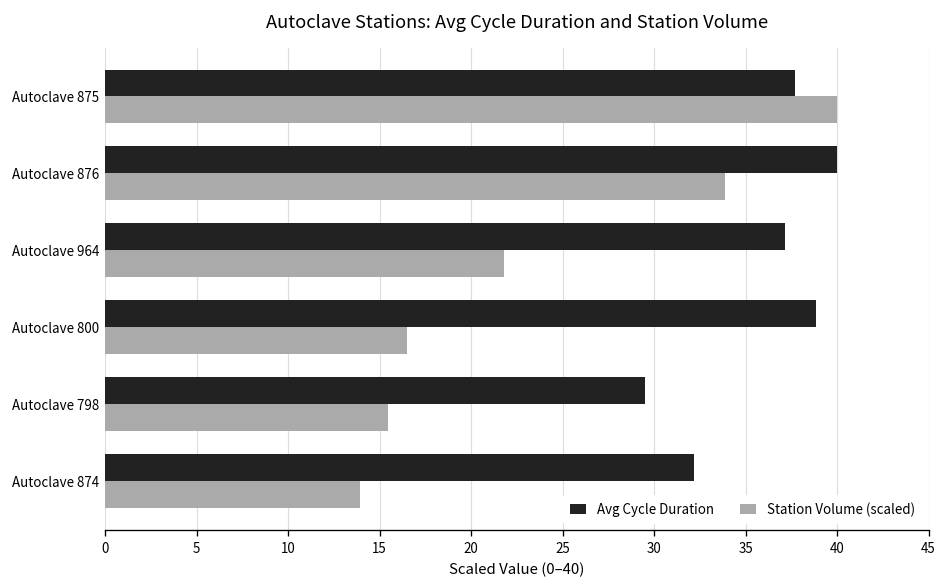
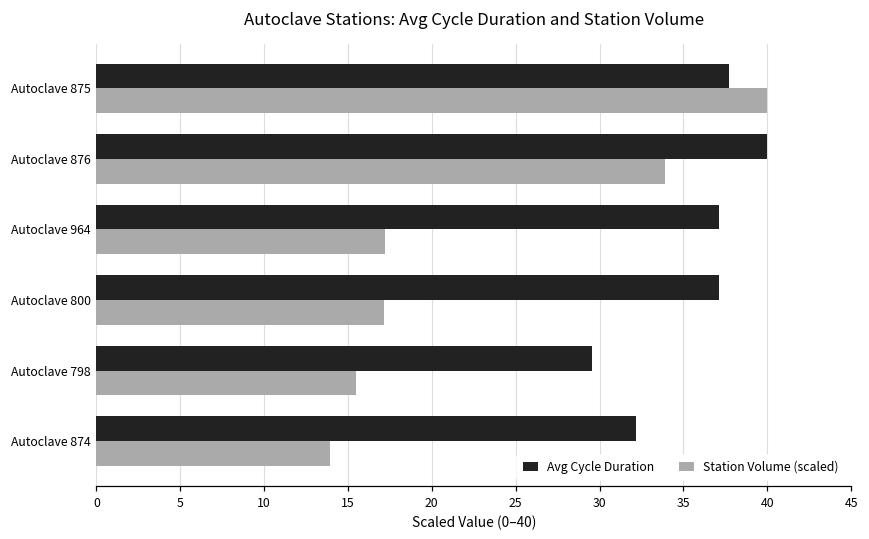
  {
    "Avg Cycle Duration": {
      "Autoclave 875": 37.7,
      "Autoclave 876": 40.0,
      "Autoclave 964": 37.1,
-     "Autoclave 800": 38.9,
+     "Autoclave 800": 37.1,
      "Autoclave 798": 29.5,
      "Autoclave 874": 32.2
    },
    "Station Volume (scaled)": {
      "Autoclave 875": 40.0,
      "Autoclave 876": 33.9,
-     "Autoclave 964": 21.8,
-     "Autoclave 800": 16.5,
+     "Autoclave 964": 17.2,
+     "Autoclave 800": 17.2,
      "Autoclave 798": 15.5,
      "Autoclave 874": 13.9
    }
  }
